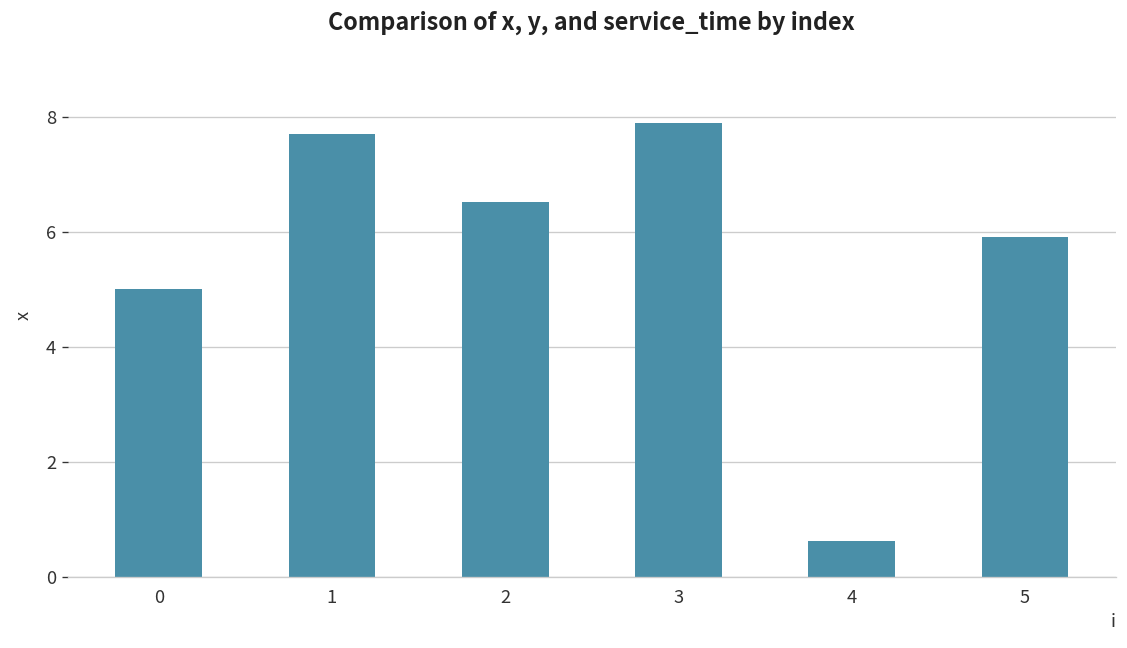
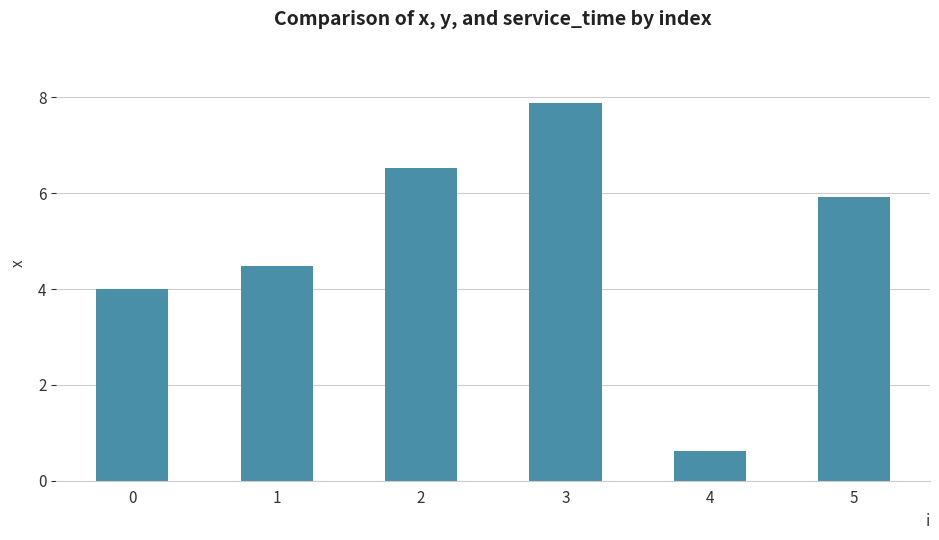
  {
-   "0": 5,
-   "1": 7.7,
+   "0": 4,
+   "1": 4.5,
    "2": 6.5,
    "3": 7.9,
    "4": 0.6,
    "5": 5.9
  }
